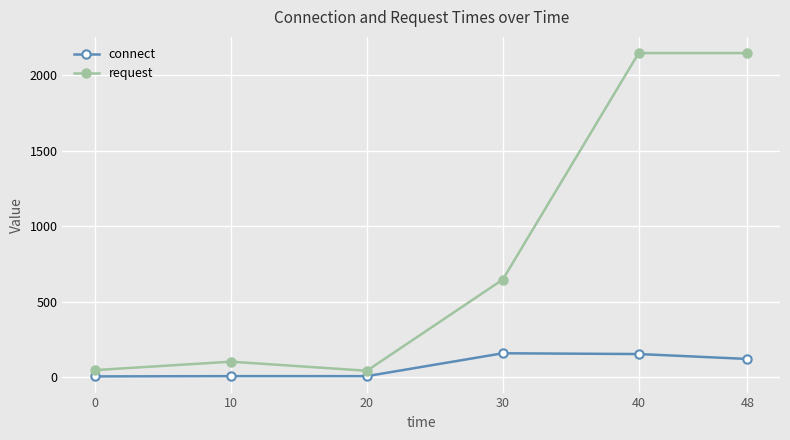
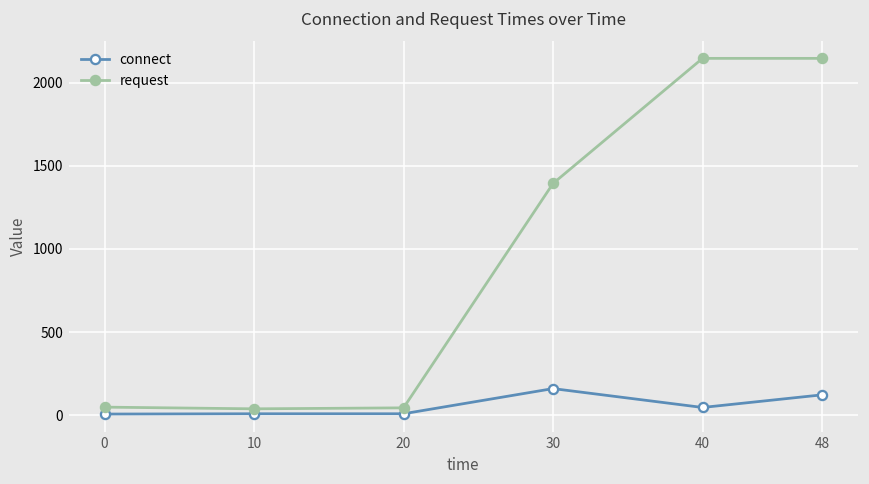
  {
    "connect": {
      "0": 10,
      "10": 10,
      "20": 10,
      "30": 160,
-     "40": 150,
+     "40": 50,
      "48": 120
    },
    "request": {
      "0": 50,
-     "10": 100,
+     "10": 40,
      "20": 40,
-     "30": 650,
+     "30": 1390,
      "40": 2150,
      "48": 2150
    }
  }
